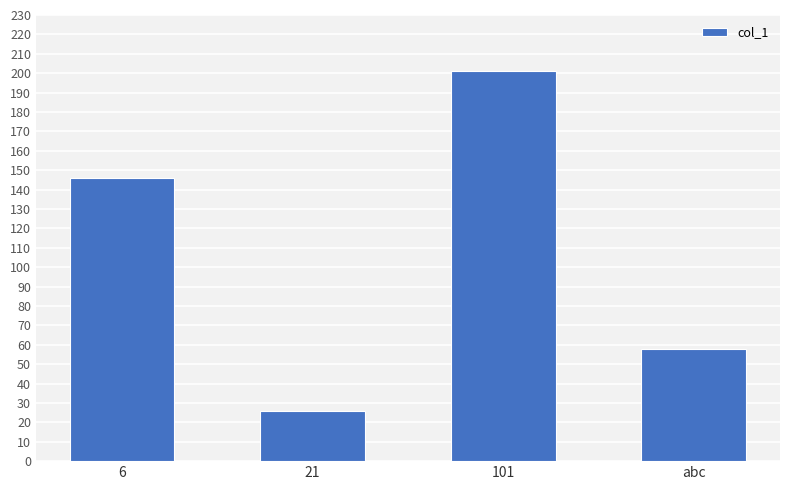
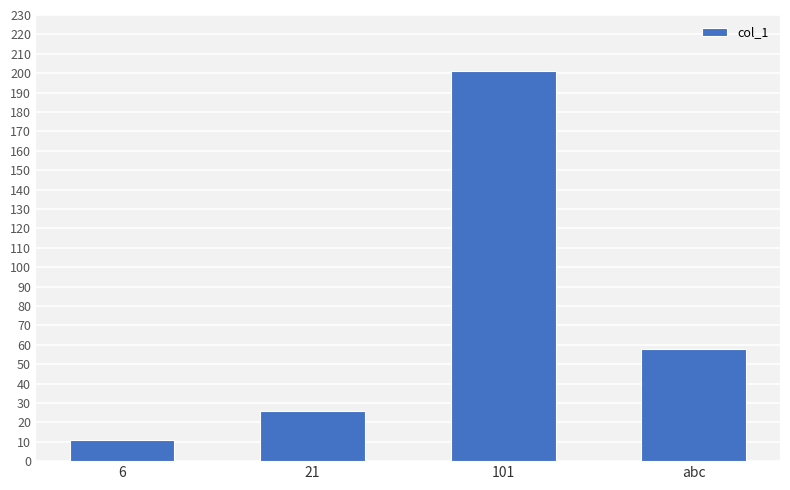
  {
-   "6": 146,
+   "6": 11,
    "21": 26,
    "101": 201,
    "abc": 58
  }
